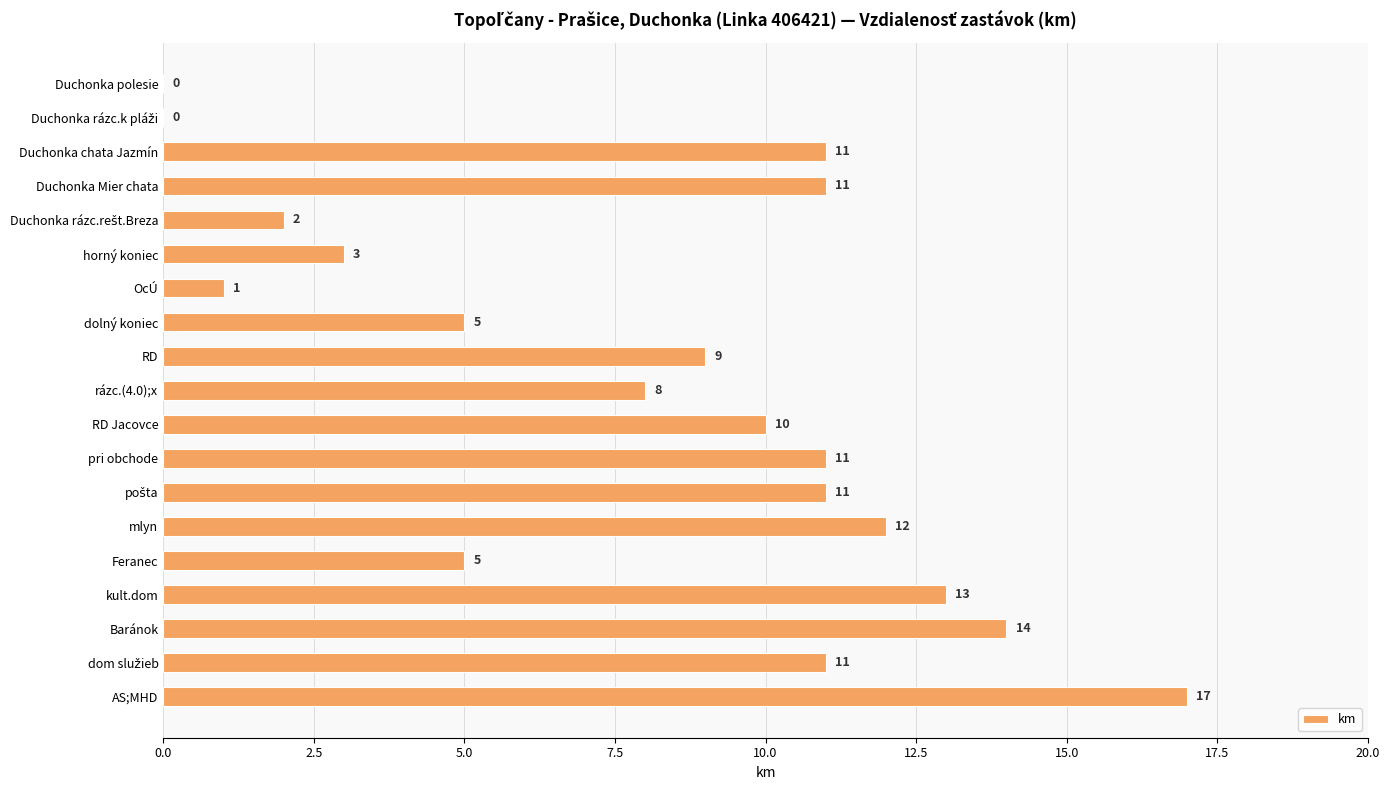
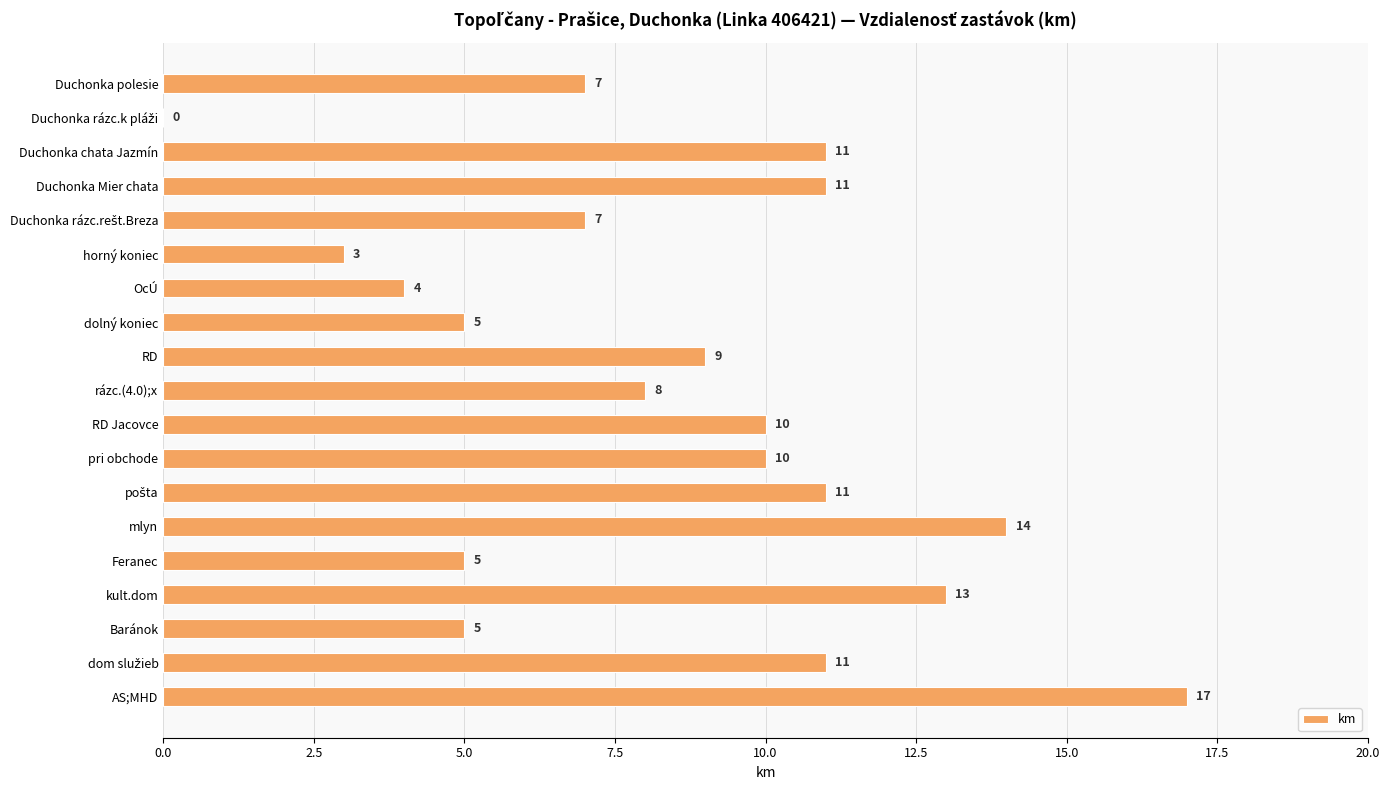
  {
-   "Duchonka polesie": 0,
+   "Duchonka polesie": 7,
    "Duchonka rázc.k pláži": 0,
    "Duchonka chata Jazmín": 11,
    "Duchonka Mier chata": 11,
-   "Duchonka rázc.rešt.Breza": 2,
+   "Duchonka rázc.rešt.Breza": 7,
    "horný koniec": 3,
-   "OcÚ": 1,
+   "OcÚ": 4,
    "dolný koniec": 5,
    "RD": 9,
    "rázc.(4.0);x": 8,
    "RD Jacovce": 10,
-   "pri obchode": 11,
+   "pri obchode": 10,
    "pošta": 11,
-   "mlyn": 12,
+   "mlyn": 14,
    "Feranec": 5,
    "kult.dom": 13,
-   "Baránok": 14,
+   "Baránok": 5,
    "dom služieb": 11,
    "AS;MHD": 17
  }
